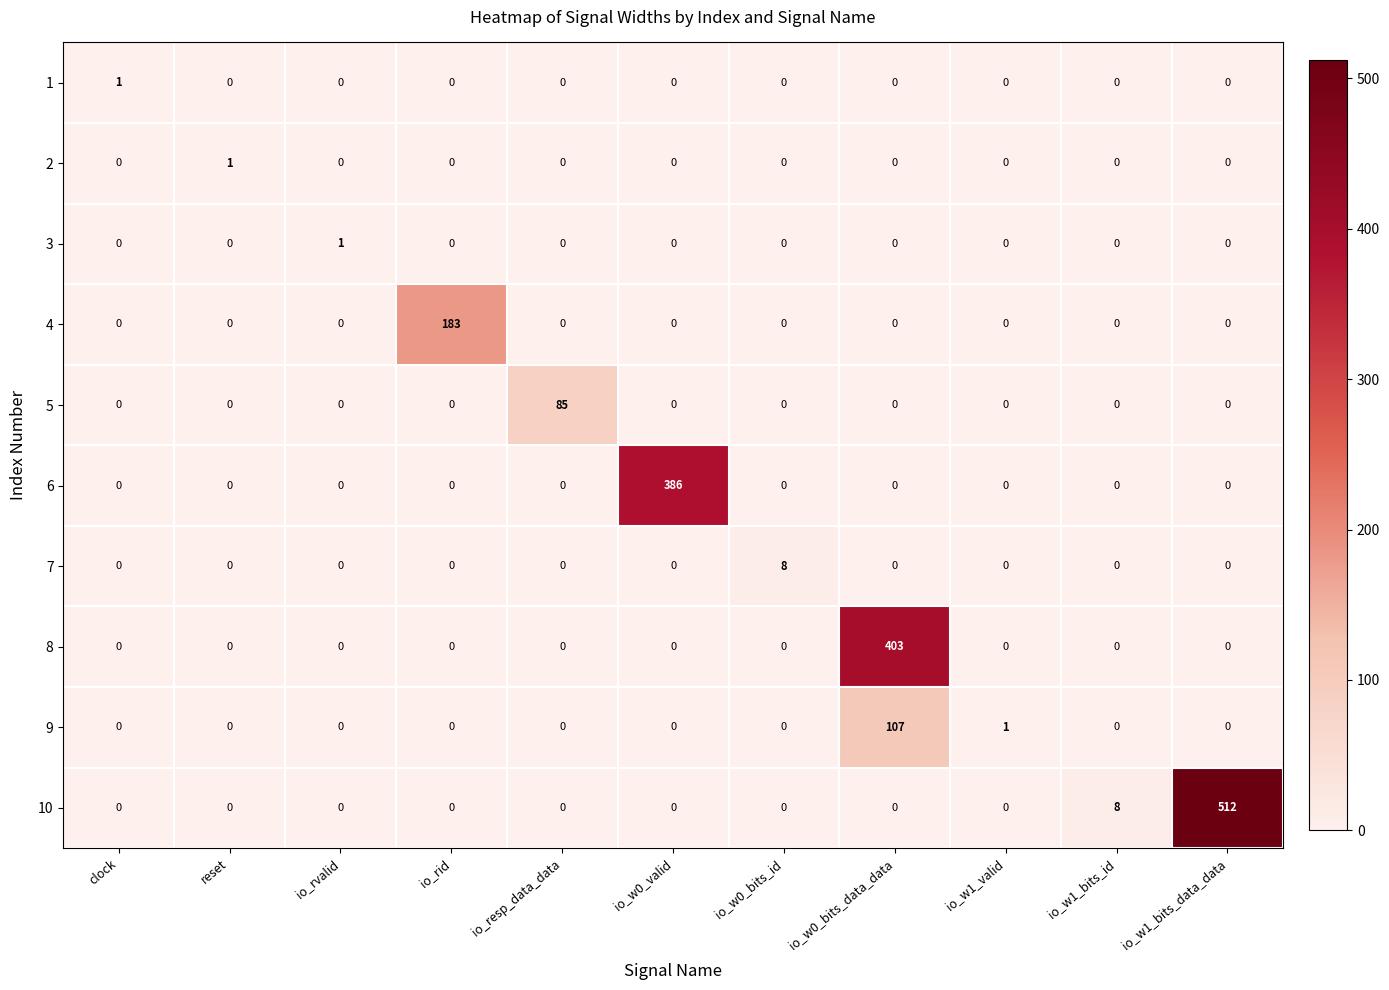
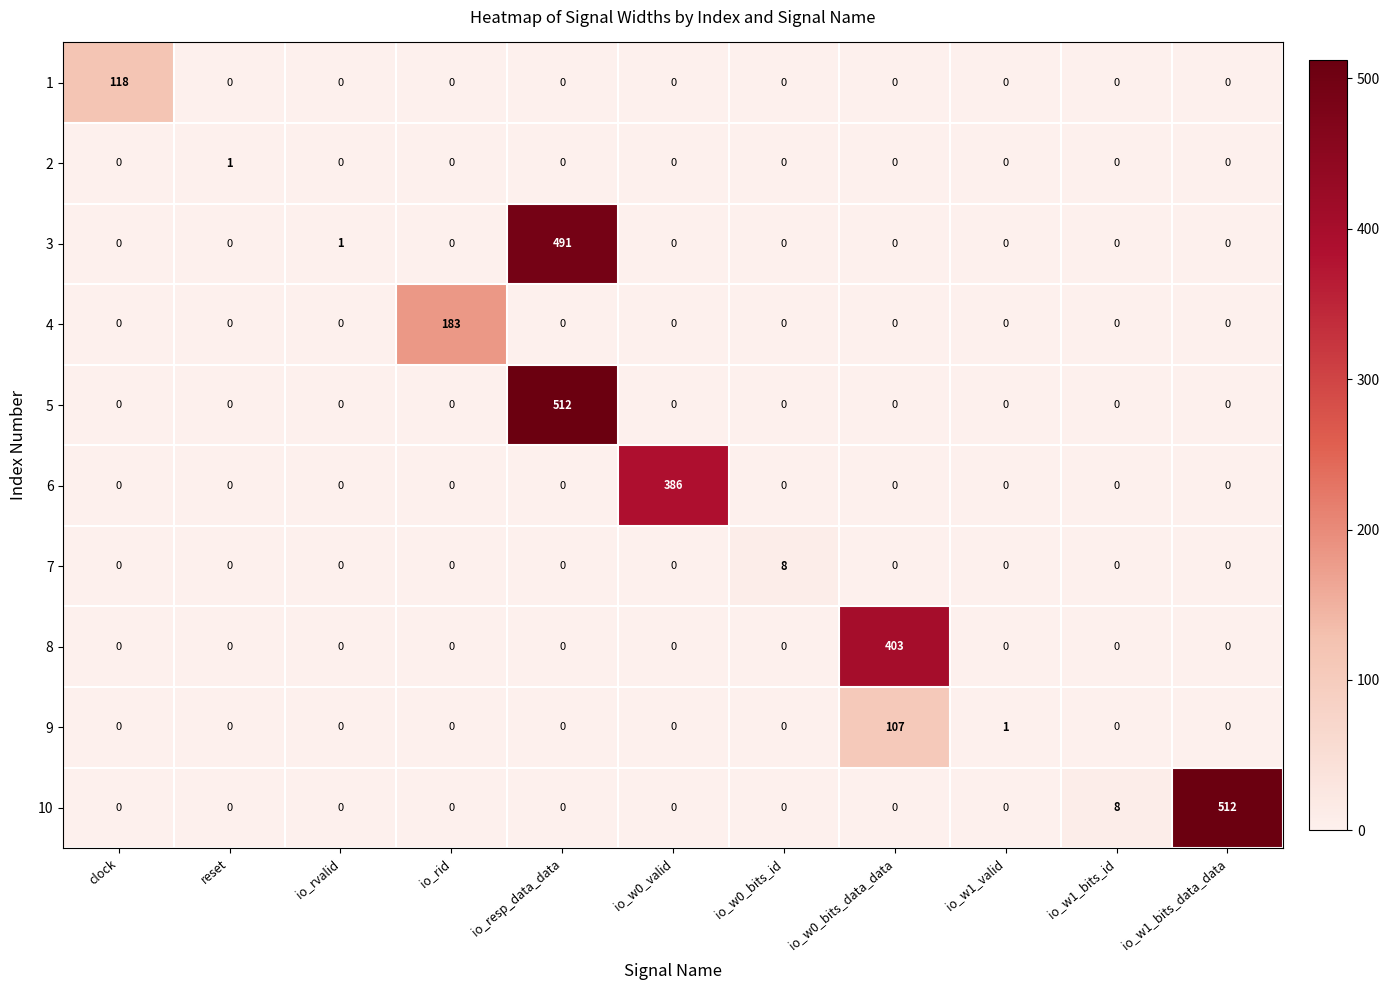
  {
    "1": {
-     "clock": 1,
+     "clock": 118,
      "reset": 0,
      "io_rvalid": 0,
      "io_rid": 0,
      "io_resp_data_data": 0,
      "io_w0_valid": 0,
      "io_w0_bits_id": 0,
      "io_w0_bits_data_data": 0,
      "io_w1_valid": 0,
      "io_w1_bits_id": 0,
      "io_w1_bits_data_data": 0
    },
    "2": {
      "clock": 0,
      "reset": 1,
      "io_rvalid": 0,
      "io_rid": 0,
      "io_resp_data_data": 0,
      "io_w0_valid": 0,
      "io_w0_bits_id": 0,
      "io_w0_bits_data_data": 0,
      "io_w1_valid": 0,
      "io_w1_bits_id": 0,
      "io_w1_bits_data_data": 0
    },
    "3": {
      "clock": 0,
      "reset": 0,
      "io_rvalid": 1,
      "io_rid": 0,
-     "io_resp_data_data": 0,
+     "io_resp_data_data": 491,
      "io_w0_valid": 0,
      "io_w0_bits_id": 0,
      "io_w0_bits_data_data": 0,
      "io_w1_valid": 0,
      "io_w1_bits_id": 0,
      "io_w1_bits_data_data": 0
    },
    "4": {
      "clock": 0,
      "reset": 0,
      "io_rvalid": 0,
      "io_rid": 183,
      "io_resp_data_data": 0,
      "io_w0_valid": 0,
      "io_w0_bits_id": 0,
      "io_w0_bits_data_data": 0,
      "io_w1_valid": 0,
      "io_w1_bits_id": 0,
      "io_w1_bits_data_data": 0
    },
    "5": {
      "clock": 0,
      "reset": 0,
      "io_rvalid": 0,
      "io_rid": 0,
-     "io_resp_data_data": 85,
+     "io_resp_data_data": 512,
      "io_w0_valid": 0,
      "io_w0_bits_id": 0,
      "io_w0_bits_data_data": 0,
      "io_w1_valid": 0,
      "io_w1_bits_id": 0,
      "io_w1_bits_data_data": 0
    },
    "6": {
      "clock": 0,
      "reset": 0,
      "io_rvalid": 0,
      "io_rid": 0,
      "io_resp_data_data": 0,
      "io_w0_valid": 386,
      "io_w0_bits_id": 0,
      "io_w0_bits_data_data": 0,
      "io_w1_valid": 0,
      "io_w1_bits_id": 0,
      "io_w1_bits_data_data": 0
    },
    "7": {
      "clock": 0,
      "reset": 0,
      "io_rvalid": 0,
      "io_rid": 0,
      "io_resp_data_data": 0,
      "io_w0_valid": 0,
      "io_w0_bits_id": 8,
      "io_w0_bits_data_data": 0,
      "io_w1_valid": 0,
      "io_w1_bits_id": 0,
      "io_w1_bits_data_data": 0
    },
    "8": {
      "clock": 0,
      "reset": 0,
      "io_rvalid": 0,
      "io_rid": 0,
      "io_resp_data_data": 0,
      "io_w0_valid": 0,
      "io_w0_bits_id": 0,
      "io_w0_bits_data_data": 403,
      "io_w1_valid": 0,
      "io_w1_bits_id": 0,
      "io_w1_bits_data_data": 0
    },
    "9": {
      "clock": 0,
      "reset": 0,
      "io_rvalid": 0,
      "io_rid": 0,
      "io_resp_data_data": 0,
      "io_w0_valid": 0,
      "io_w0_bits_id": 0,
      "io_w0_bits_data_data": 107,
      "io_w1_valid": 1,
      "io_w1_bits_id": 0,
      "io_w1_bits_data_data": 0
    },
    "10": {
      "clock": 0,
      "reset": 0,
      "io_rvalid": 0,
      "io_rid": 0,
      "io_resp_data_data": 0,
      "io_w0_valid": 0,
      "io_w0_bits_id": 0,
      "io_w0_bits_data_data": 0,
      "io_w1_valid": 0,
      "io_w1_bits_id": 8,
      "io_w1_bits_data_data": 512
    }
  }
